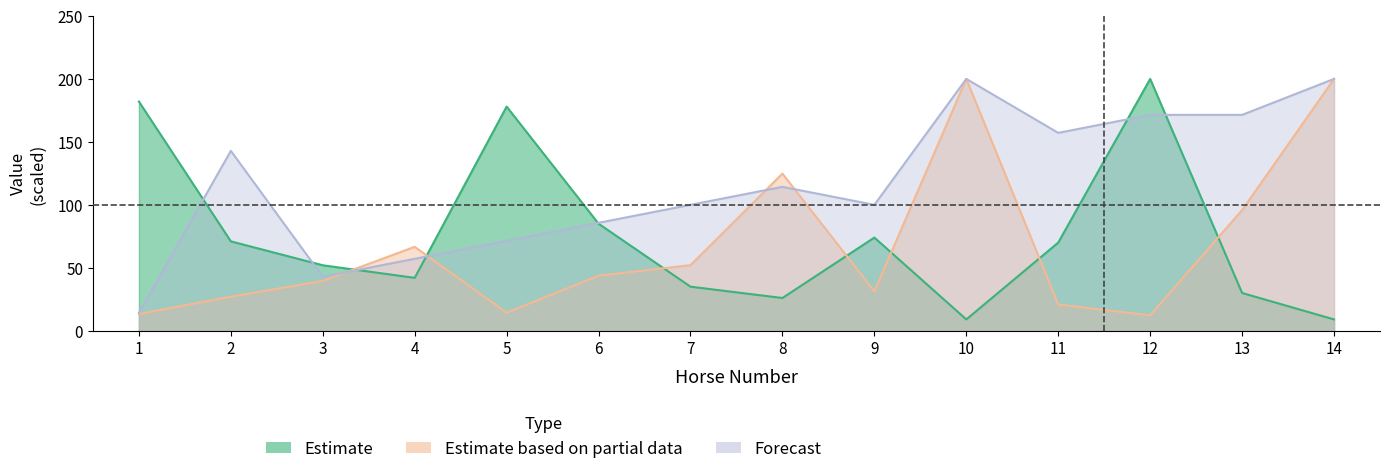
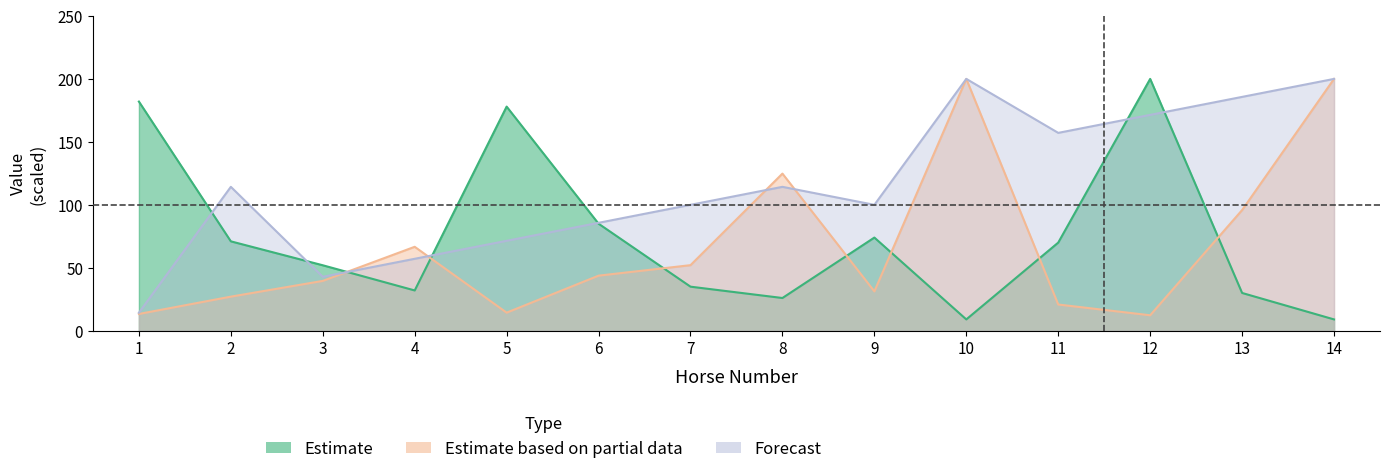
  {
    "Estimate": {
      "1": 182,
      "2": 71,
      "3": 52,
-     "4": 42,
+     "4": 32,
      "5": 178,
      "7": 35,
      "8": 26,
      "9": 74,
      "10": 9,
      "11": 70,
      "12": 200,
      "13": 30,
      "14": 9
    },
    "Estimate based on partial data": {
      "2": 27,
      "3": 40,
      "4": 67,
      "5": 14,
      "6": 44,
      "7": 52,
      "8": 125,
      "9": 31,
      "11": 21,
      "12": 12,
      "13": 96
    },
    "Forecast": {
-     "2": 143,
+     "2": 114,
      "3": 43,
      "4": 57,
      "5": 71,
      "7": 100,
      "8": 114,
      "9": 100,
      "11": 157,
      "12": 171,
-     "13": 171
+     "13": 186
    }
  }
